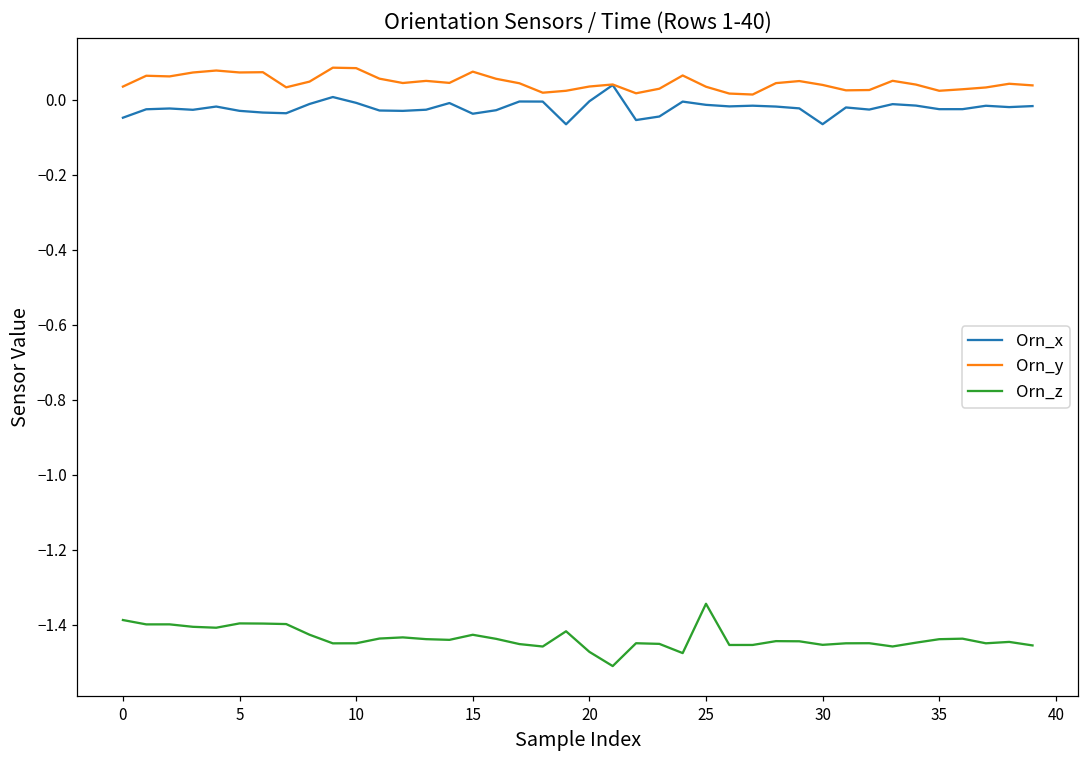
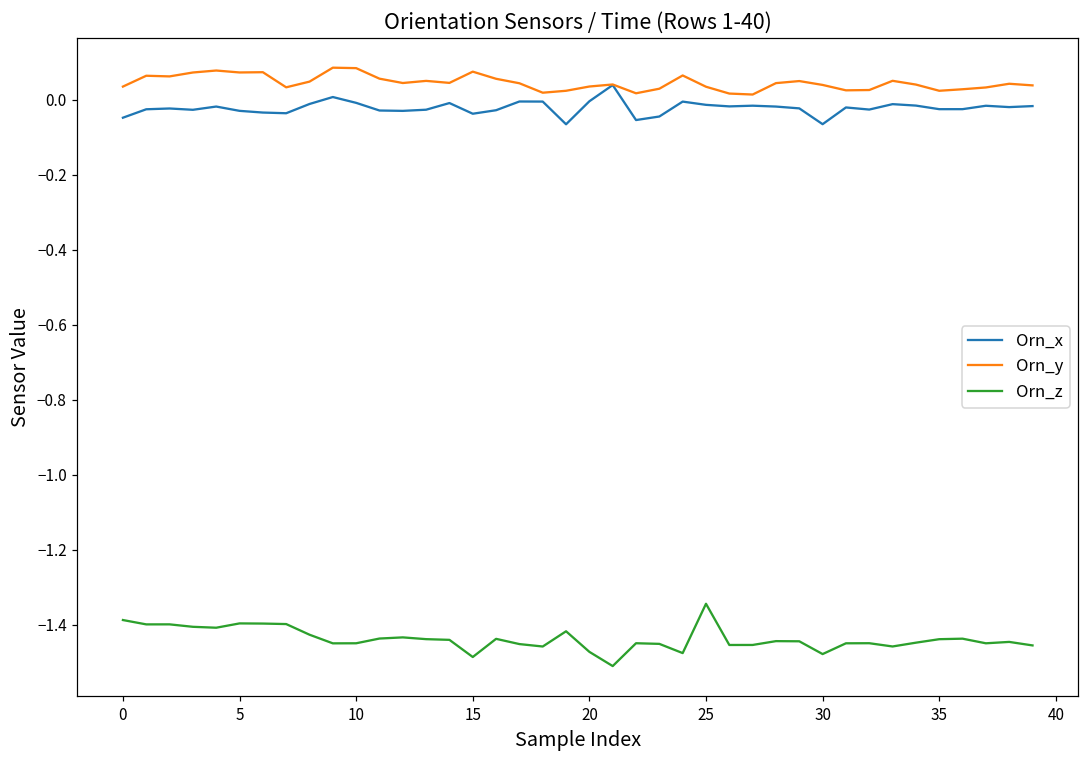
  {
    "Orn_x": {
      "0": -0.05,
      "5": -0.03,
      "10": -0.01,
      "15": -0.04,
      "20": 0.00,
      "25": -0.01,
      "30": -0.07,
      "35": -0.03
    },
    "Orn_y": {
      "0": 0.04,
      "5": 0.07,
      "10": 0.08,
      "15": 0.07,
      "20": 0.04,
      "25": 0.03,
      "30": 0.04,
      "35": 0.02
    },
    "Orn_z": {
      "0": -1.39,
      "5": -1.40,
      "10": -1.45,
-     "15": -1.43,
+     "15": -1.49,
      "20": -1.47,
      "25": -1.34,
-     "30": -1.45,
+     "30": -1.48,
      "35": -1.44
    }
  }
